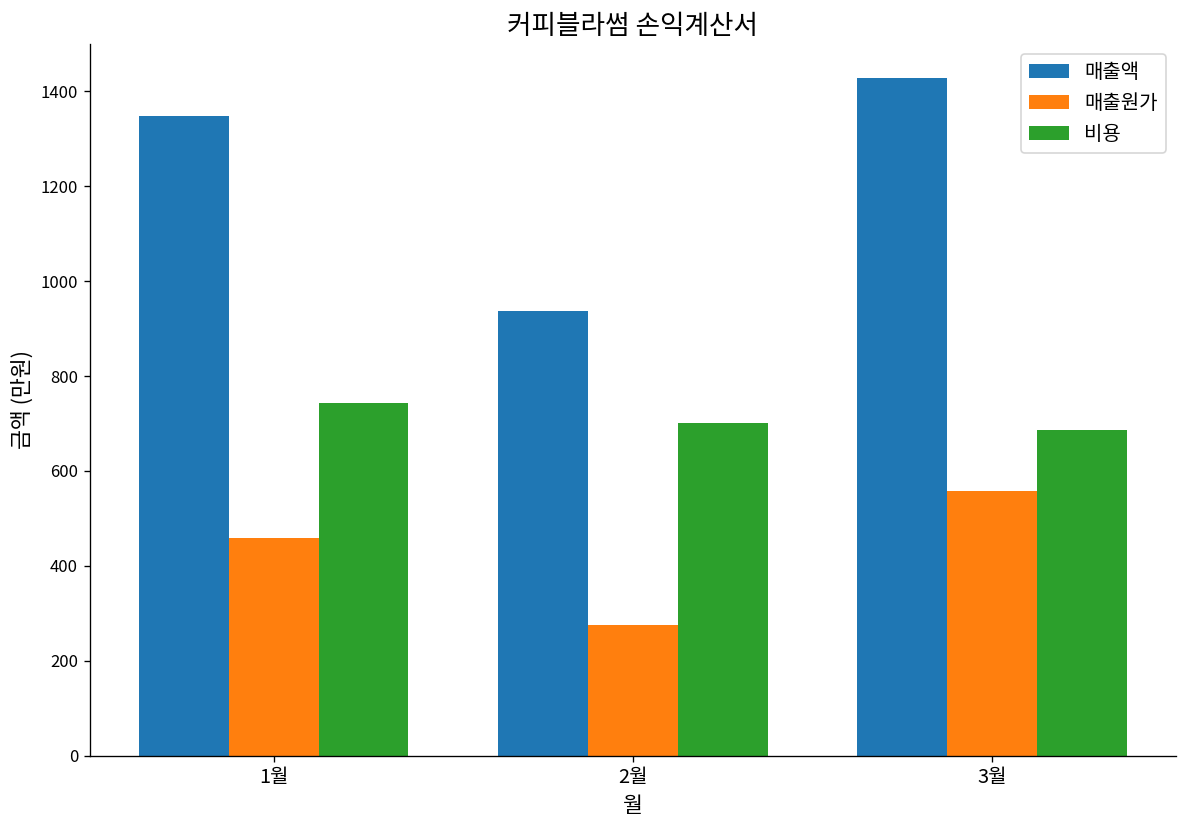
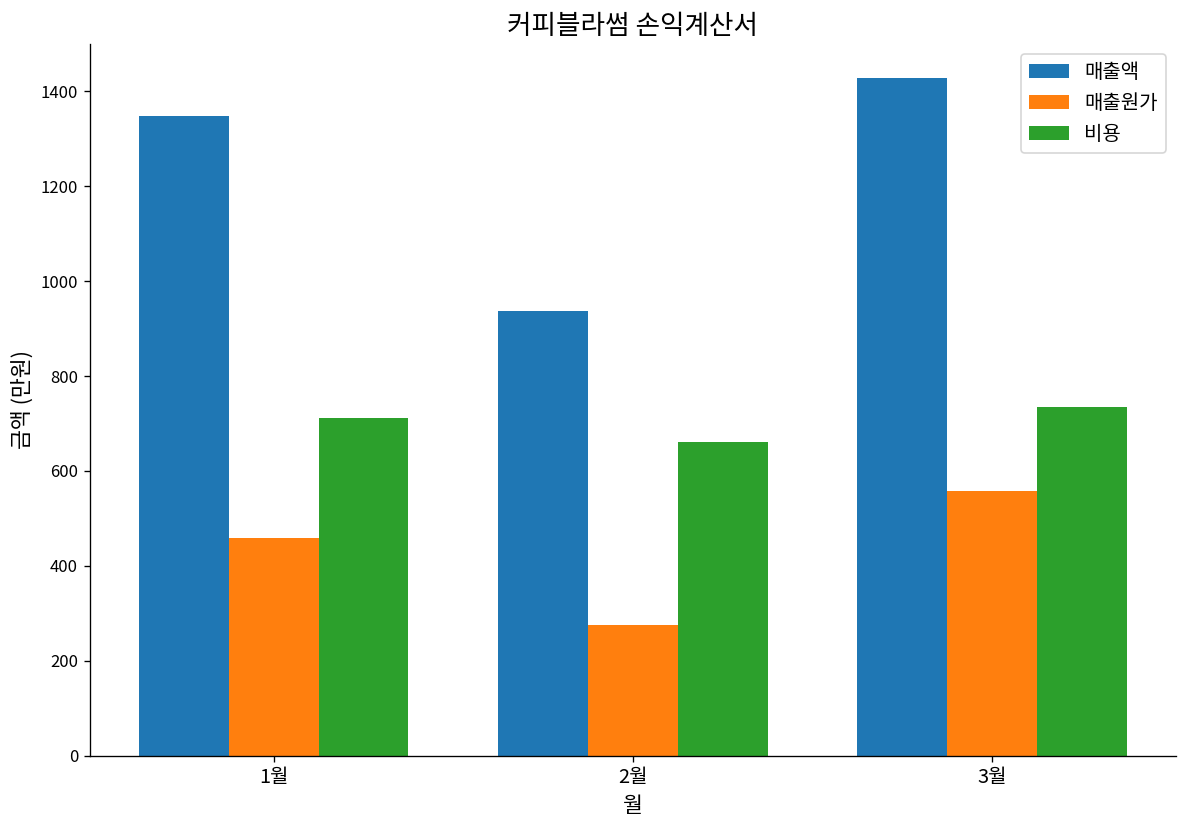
  {
    "매출액": {
      "1월": 1350,
      "2월": 940,
      "3월": 1430
    },
    "매출원가": {
      "1월": 460,
      "2월": 280,
      "3월": 560
    },
    "비용": {
-     "1월": 740,
-     "2월": 700,
-     "3월": 690
+     "1월": 710,
+     "2월": 660,
+     "3월": 740
    }
  }
